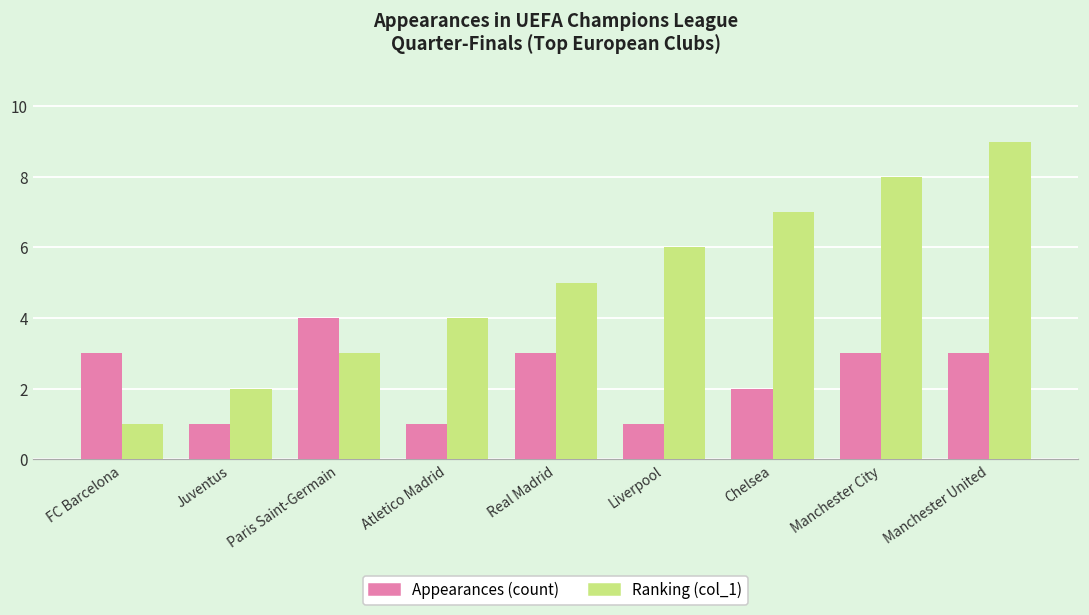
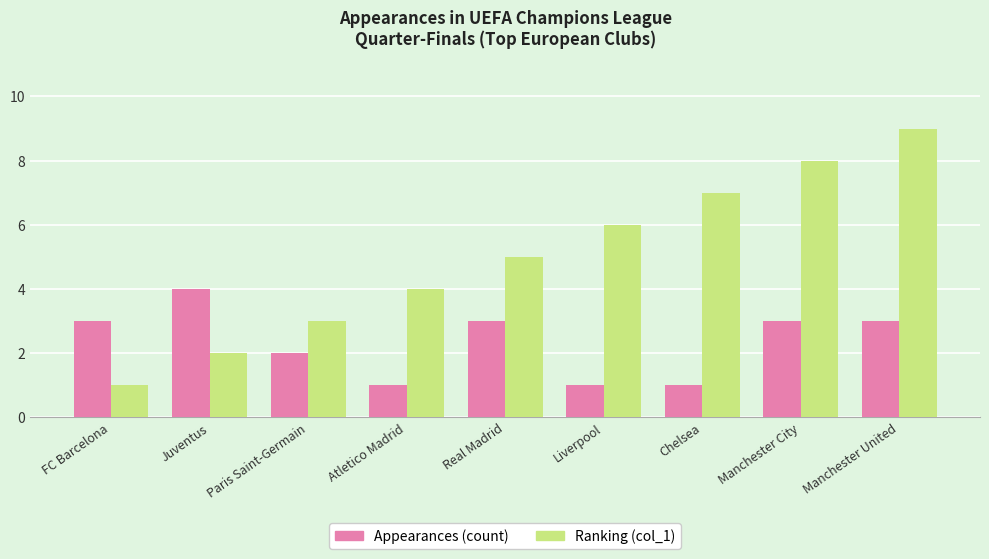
  {
    "Appearances (count)": {
      "FC Barcelona": 3,
-     "Juventus": 1,
-     "Paris Saint-Germain": 4,
+     "Juventus": 4,
+     "Paris Saint-Germain": 2,
      "Atletico Madrid": 1,
      "Real Madrid": 3,
      "Liverpool": 1,
-     "Chelsea": 2,
+     "Chelsea": 1,
      "Manchester City": 3,
      "Manchester United": 3
    },
    "Ranking (col_1)": {
      "FC Barcelona": 1,
      "Juventus": 2,
      "Paris Saint-Germain": 3,
      "Atletico Madrid": 4,
      "Real Madrid": 5,
      "Liverpool": 6,
      "Chelsea": 7,
      "Manchester City": 8,
      "Manchester United": 9
    }
  }
